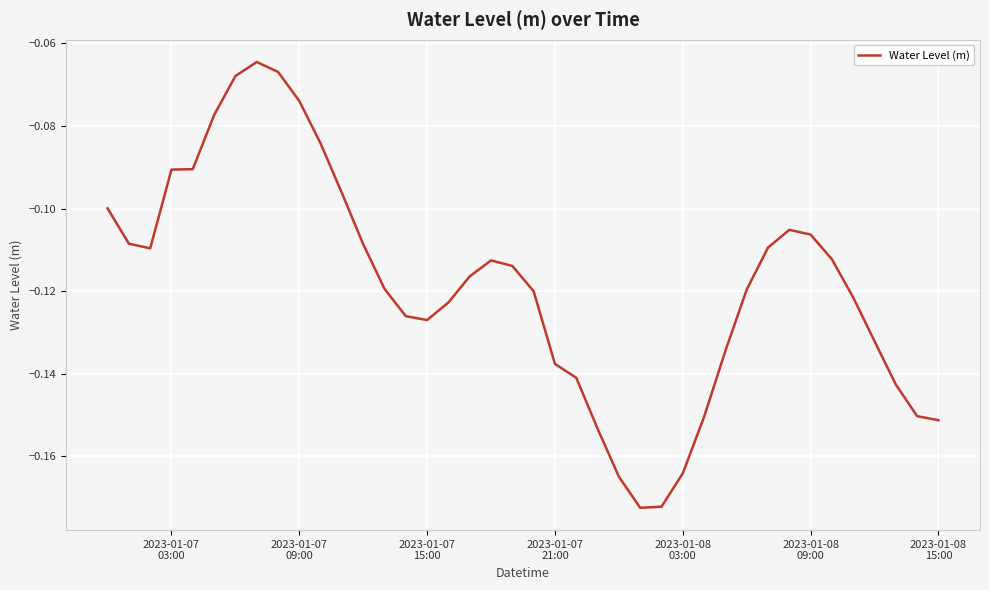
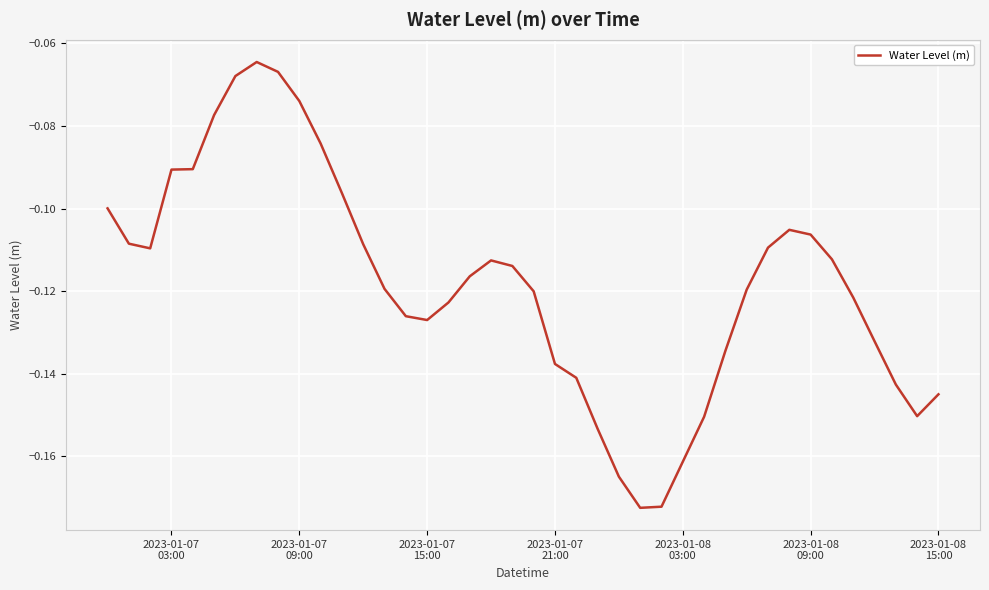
  {
    "2023-01-07 03:00": -0.091,
    "2023-01-07 09:00": -0.074,
    "2023-01-07 15:00": -0.127,
    "2023-01-07 21:00": -0.138,
-   "2023-01-08 03:00": -0.164,
+   "2023-01-08 03:00": -0.161,
    "2023-01-08 09:00": -0.106,
-   "2023-01-08 15:00": -0.151
+   "2023-01-08 15:00": -0.145
  }
